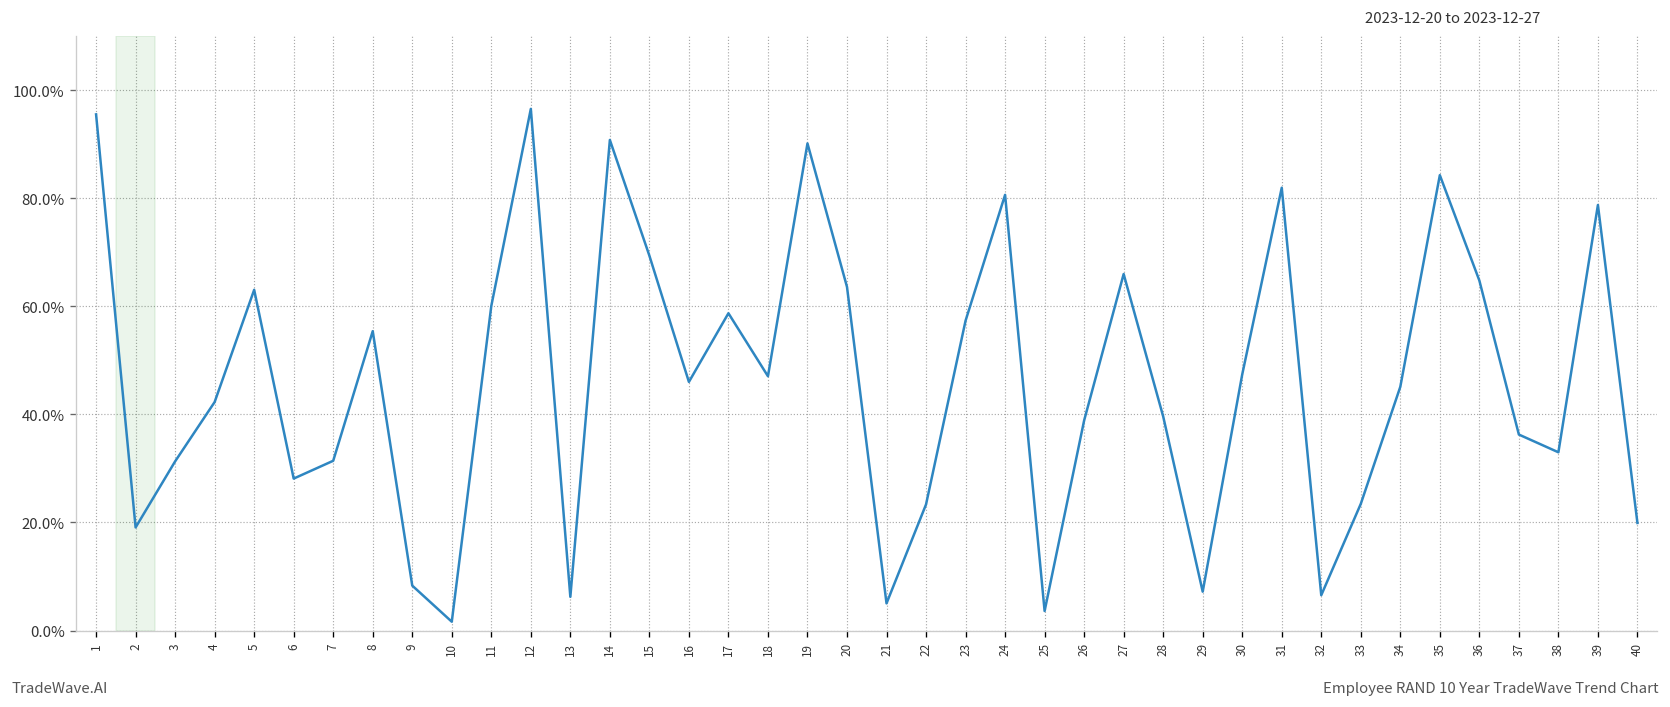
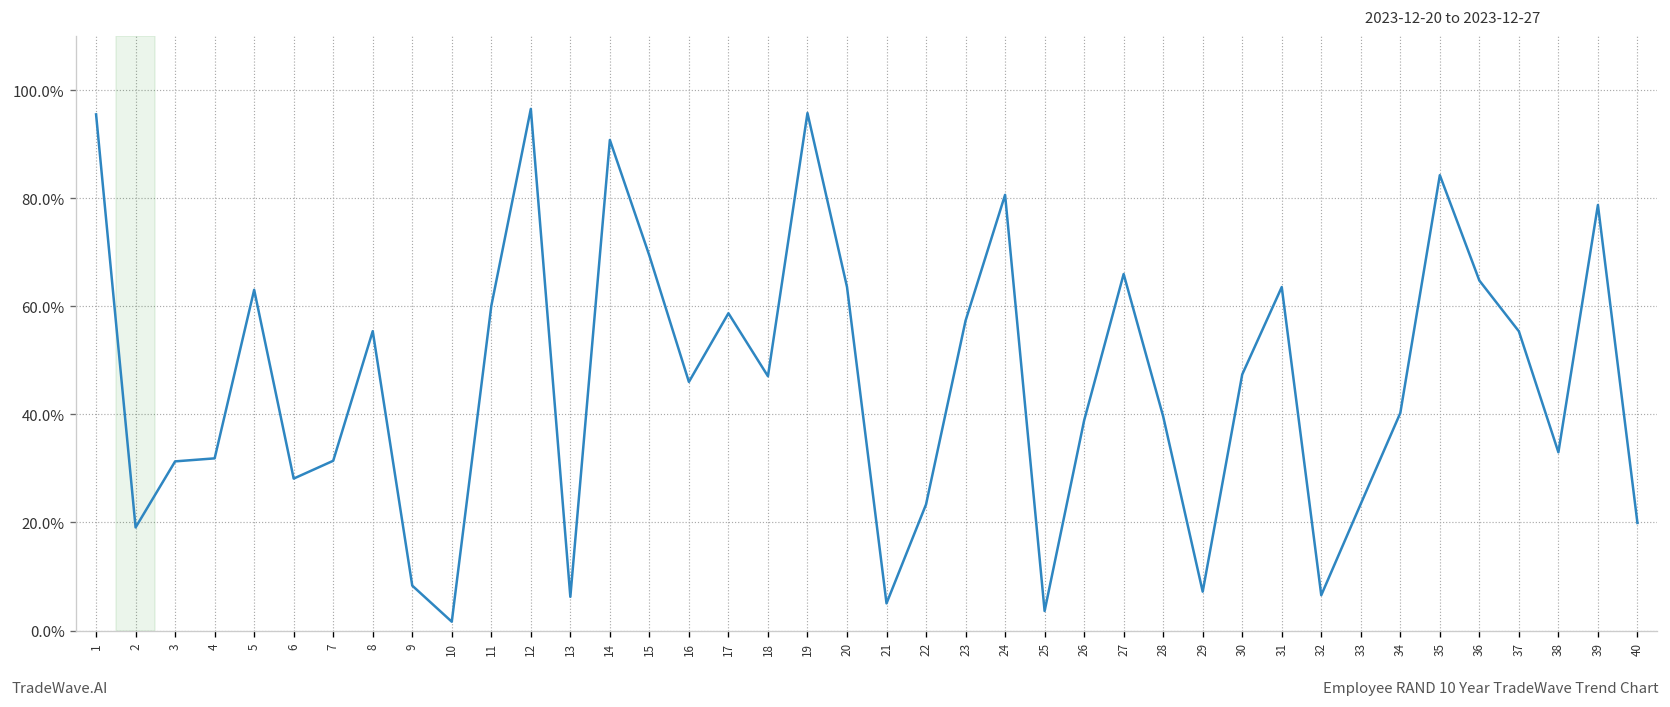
  {
    "1": "96%",
    "2": "19%",
    "3": "31%",
-   "4": "42%",
+   "4": "32%",
    "5": "63%",
    "6": "28%",
    "7": "31%",
    "8": "55%",
    "9": "8%",
    "10": "2%",
    "11": "60%",
    "12": "97%",
    "13": "6%",
    "14": "91%",
    "15": "69%",
    "16": "46%",
    "17": "59%",
    "18": "47%",
-   "19": "90%",
+   "19": "96%",
    "20": "64%",
    "21": "5%",
    "22": "23%",
    "23": "57%",
    "24": "81%",
    "25": "4%",
    "26": "39%",
    "27": "66%",
    "28": "40%",
    "29": "7%",
    "30": "47%",
-   "31": "82%",
+   "31": "64%",
    "32": "7%",
    "33": "23%",
-   "34": "45%",
+   "34": "40%",
    "35": "84%",
    "36": "65%",
-   "37": "36%",
+   "37": "55%",
    "38": "33%",
    "39": "79%",
    "40": "20%"
  }
